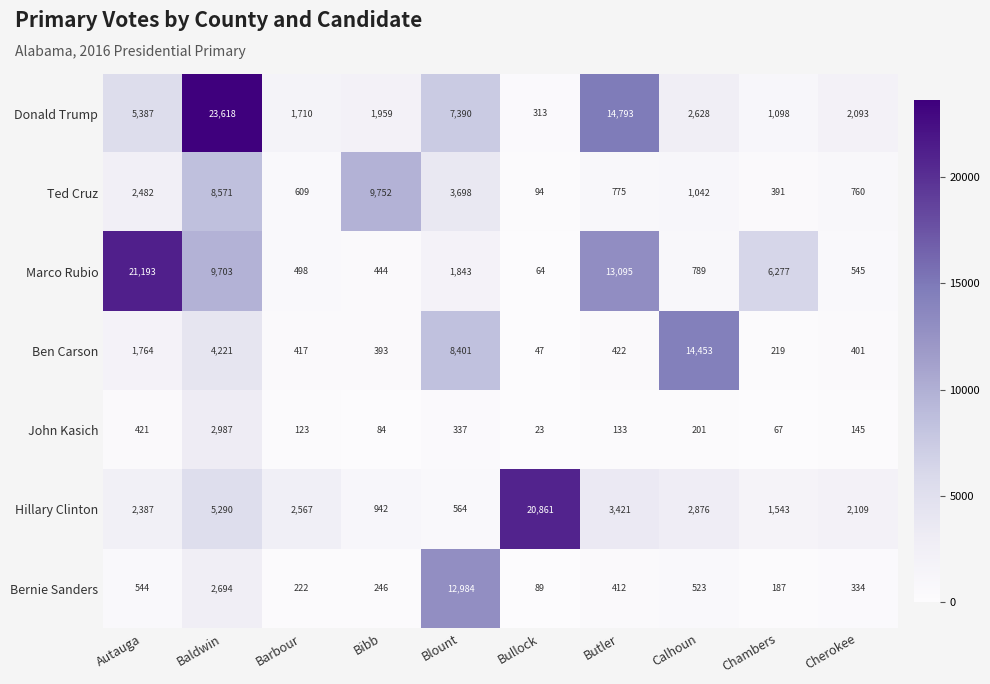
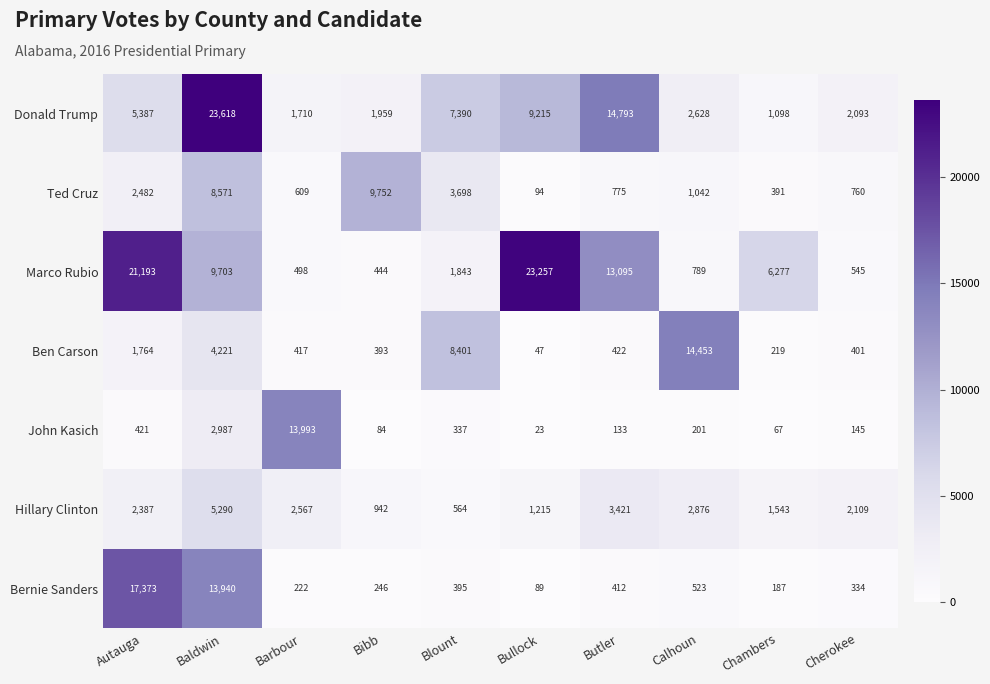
  {
    "Donald Trump": {
      "Autauga": "5,387",
      "Baldwin": "23,618",
      "Barbour": "1,710",
      "Bibb": "1,959",
      "Blount": "7,390",
-     "Bullock": "313",
+     "Bullock": "9,215",
      "Butler": "14,793",
      "Calhoun": "2,628",
      "Chambers": "1,098",
      "Cherokee": "2,093"
    },
    "Ted Cruz": {
      "Autauga": "2,482",
      "Baldwin": "8,571",
      "Barbour": "609",
      "Bibb": "9,752",
      "Blount": "3,698",
      "Bullock": "94",
      "Butler": "775",
      "Calhoun": "1,042",
      "Chambers": "391",
      "Cherokee": "760"
    },
    "Marco Rubio": {
      "Autauga": "21,193",
      "Baldwin": "9,703",
      "Barbour": "498",
      "Bibb": "444",
      "Blount": "1,843",
-     "Bullock": "64",
+     "Bullock": "23,257",
      "Butler": "13,095",
      "Calhoun": "789",
      "Chambers": "6,277",
      "Cherokee": "545"
    },
    "Ben Carson": {
      "Autauga": "1,764",
      "Baldwin": "4,221",
      "Barbour": "417",
      "Bibb": "393",
      "Blount": "8,401",
      "Bullock": "47",
      "Butler": "422",
      "Calhoun": "14,453",
      "Chambers": "219",
      "Cherokee": "401"
    },
    "John Kasich": {
      "Autauga": "421",
      "Baldwin": "2,987",
-     "Barbour": "123",
+     "Barbour": "13,993",
      "Bibb": "84",
      "Blount": "337",
      "Bullock": "23",
      "Butler": "133",
      "Calhoun": "201",
      "Chambers": "67",
      "Cherokee": "145"
    },
    "Hillary Clinton": {
      "Autauga": "2,387",
      "Baldwin": "5,290",
      "Barbour": "2,567",
      "Bibb": "942",
      "Blount": "564",
-     "Bullock": "20,861",
+     "Bullock": "1,215",
      "Butler": "3,421",
      "Calhoun": "2,876",
      "Chambers": "1,543",
      "Cherokee": "2,109"
    },
    "Bernie Sanders": {
-     "Autauga": "544",
-     "Baldwin": "2,694",
+     "Autauga": "17,373",
+     "Baldwin": "13,940",
      "Barbour": "222",
      "Bibb": "246",
-     "Blount": "12,984",
+     "Blount": "395",
      "Bullock": "89",
      "Butler": "412",
      "Calhoun": "523",
      "Chambers": "187",
      "Cherokee": "334"
    }
  }
